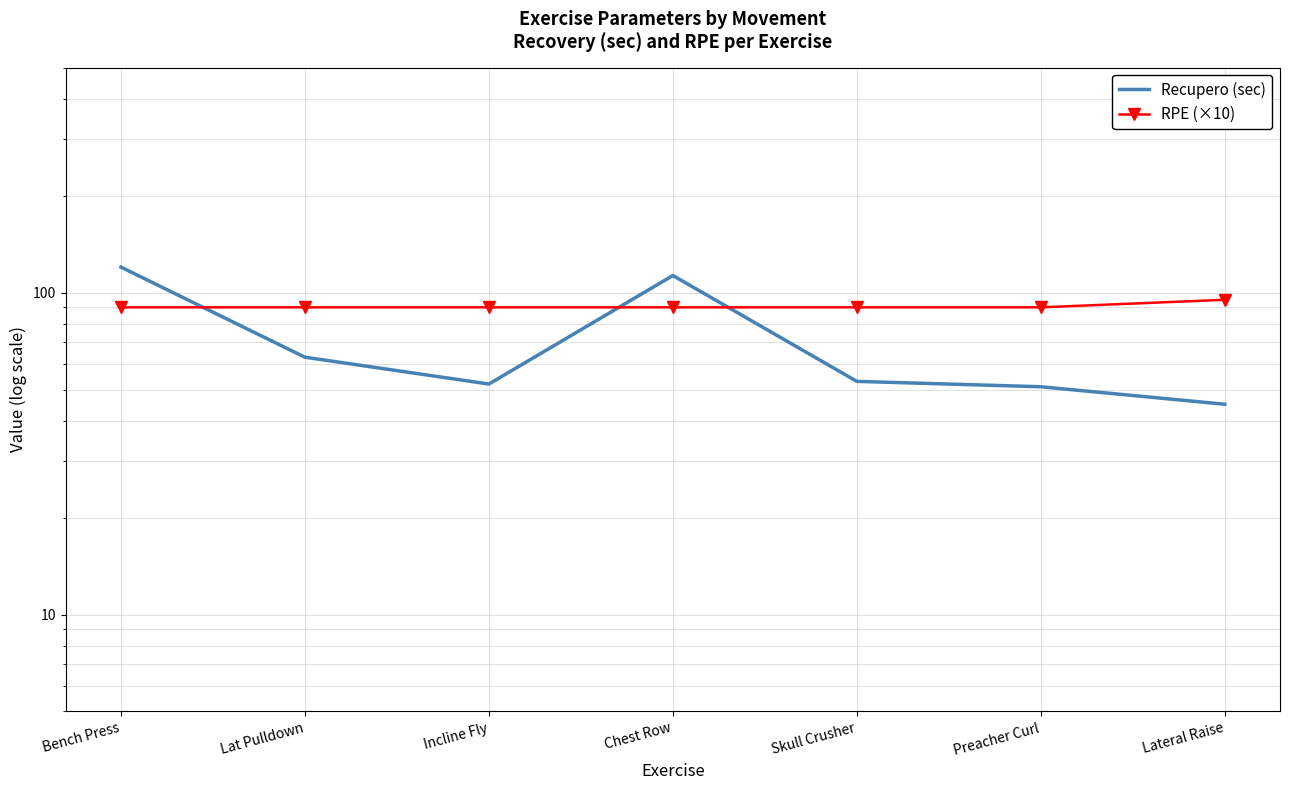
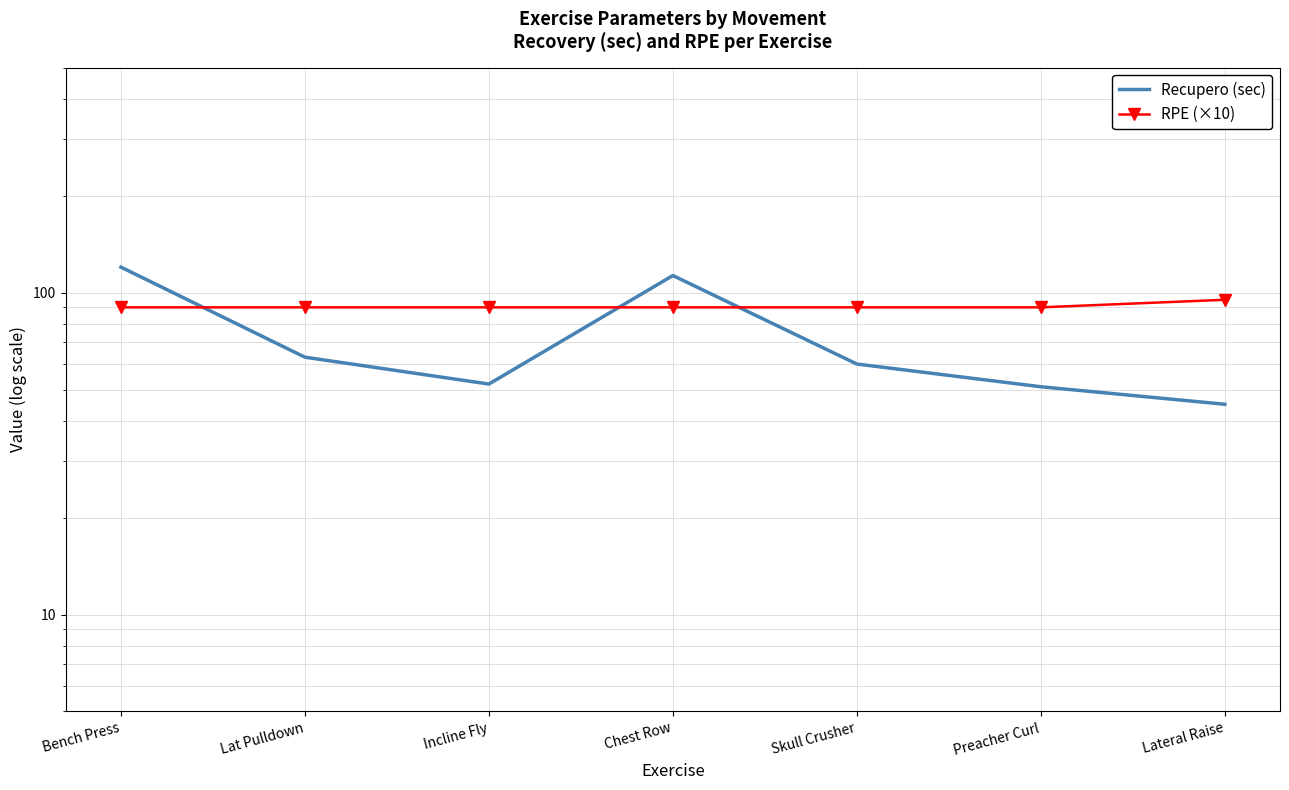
  {
    "Recupero (sec)": {
      "Bench Press": 120,
      "Lat Pulldown": 63,
      "Incline Fly": 52,
      "Chest Row": 113,
-     "Skull Crusher": 53,
+     "Skull Crusher": 60,
      "Preacher Curl": 51,
      "Lateral Raise": 45
    },
    "RPE (×10)": {
      "Bench Press": 90,
      "Lat Pulldown": 90,
      "Incline Fly": 90,
      "Chest Row": 90,
      "Skull Crusher": 90,
      "Preacher Curl": 90,
      "Lateral Raise": 95
    }
  }
